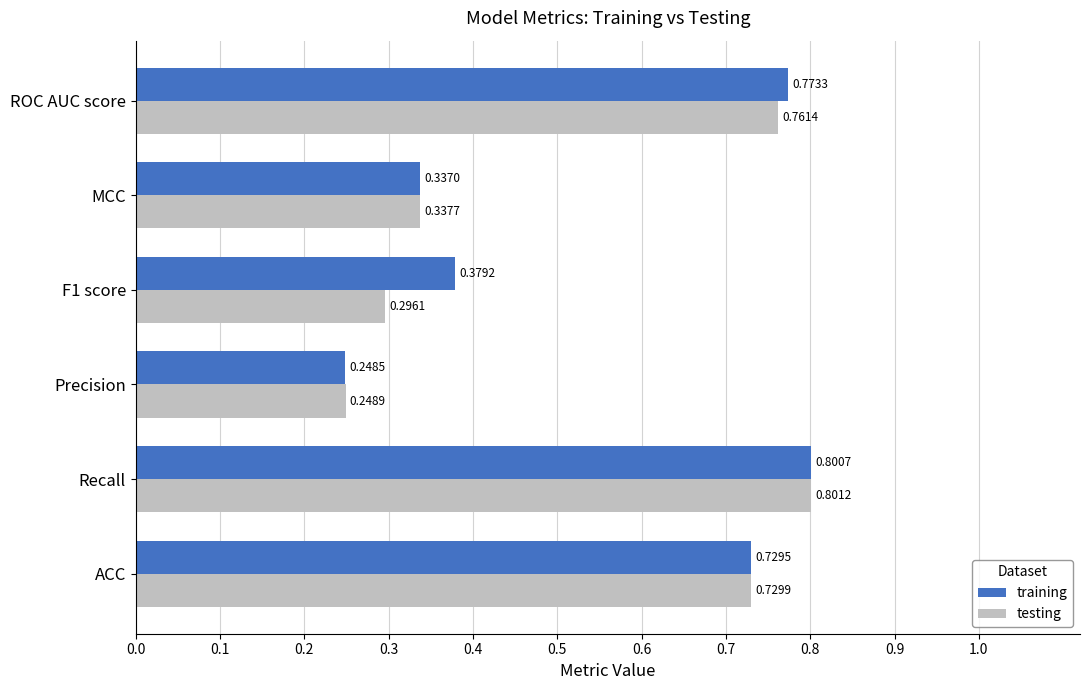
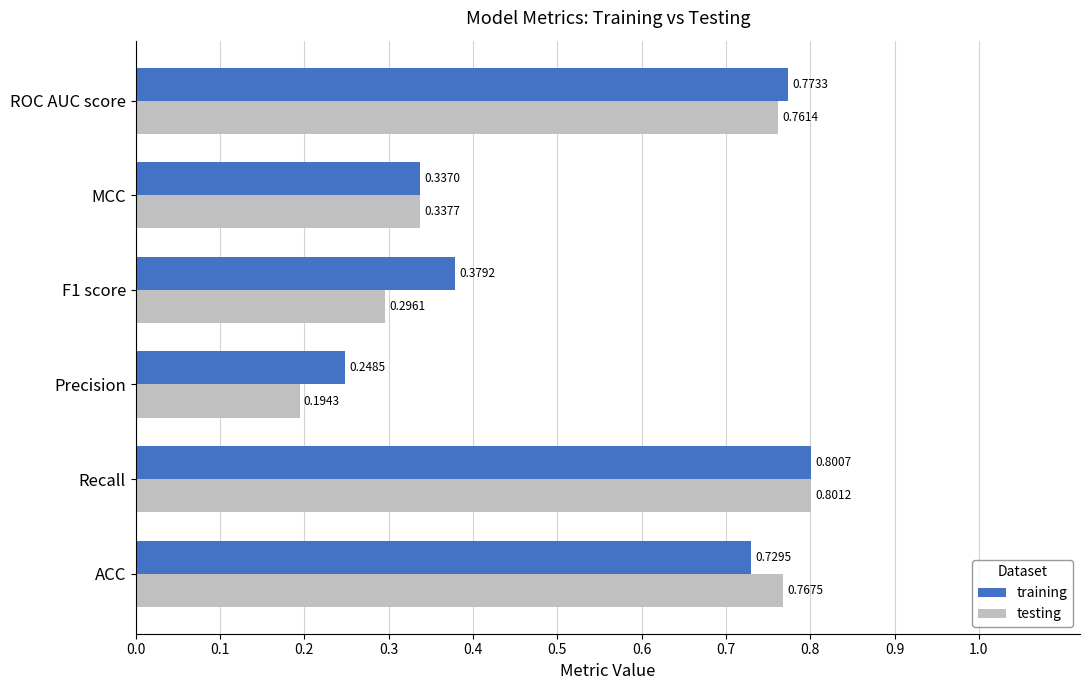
  {
    "training": {
      "ROC AUC score": 0.7733,
      "MCC": 0.3370,
      "F1 score": 0.3792,
      "Precision": 0.2485,
      "Recall": 0.8007,
      "ACC": 0.7295
    },
    "testing": {
      "ROC AUC score": 0.7614,
      "MCC": 0.3377,
      "F1 score": 0.2961,
-     "Precision": 0.2489,
+     "Precision": 0.1943,
      "Recall": 0.8012,
-     "ACC": 0.7299
+     "ACC": 0.7675
    }
  }
